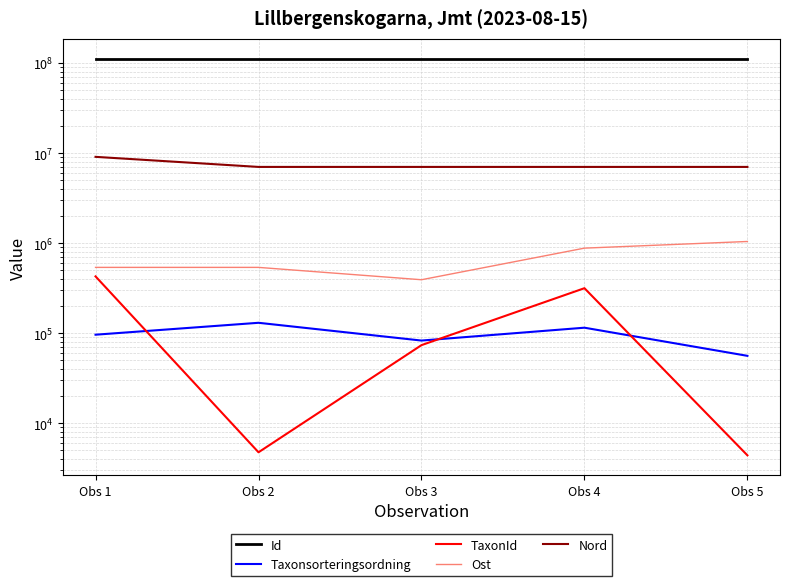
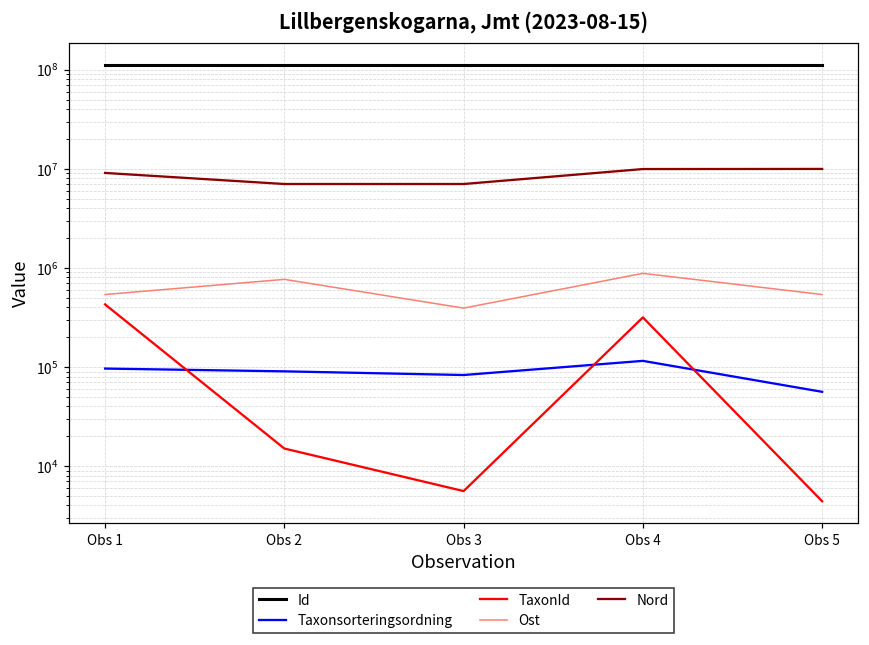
  {
    "Id": {
      "Obs 1": 110000000,
      "Obs 2": 110000000,
      "Obs 3": 110000000,
      "Obs 4": 110000000,
      "Obs 5": 110000000
    },
    "Taxonsorteringsordning": {
      "Obs 1": 100000,
-     "Obs 2": 130000,
+     "Obs 2": 90000,
      "Obs 3": 80000,
      "Obs 4": 120000,
      "Obs 5": 60000
    },
    "TaxonId": {
      "Obs 1": 400000,
-     "Obs 2": 5000,
-     "Obs 3": 70000,
+     "Obs 2": 15000,
+     "Obs 3": 6000,
      "Obs 4": 320000,
      "Obs 5": 4000
    },
    "Ost": {
      "Obs 1": 500000,
-     "Obs 2": 500000,
+     "Obs 2": 800000,
      "Obs 3": 400000,
      "Obs 4": 900000,
-     "Obs 5": 1000000
+     "Obs 5": 500000
    },
    "Nord": {
      "Obs 1": 9000000,
      "Obs 2": 7000000,
      "Obs 3": 7000000,
-     "Obs 4": 7000000,
-     "Obs 5": 7000000
+     "Obs 4": 10000000,
+     "Obs 5": 10000000
    }
  }
